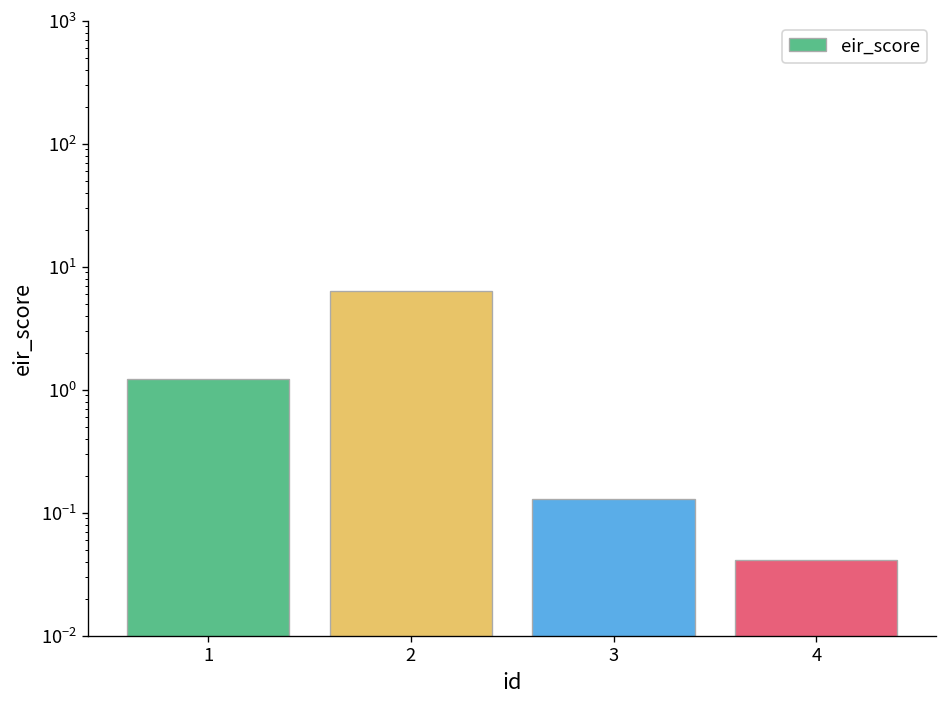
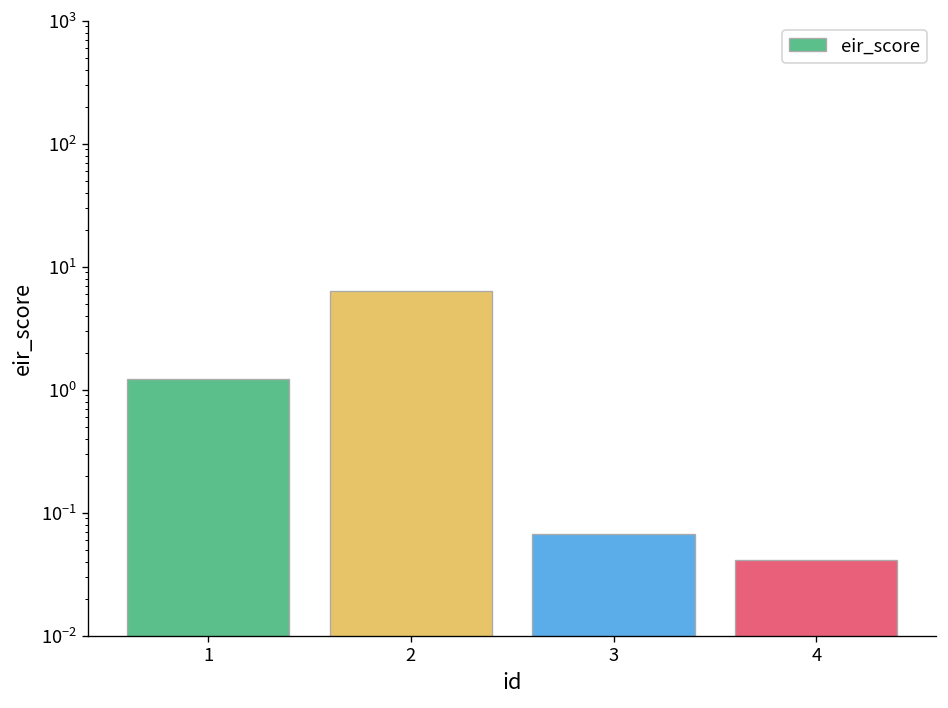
  {
    "1": 1.2,
    "2": 6,
-   "3": 0.13,
+   "3": 0.07,
    "4": 0.04
  }
